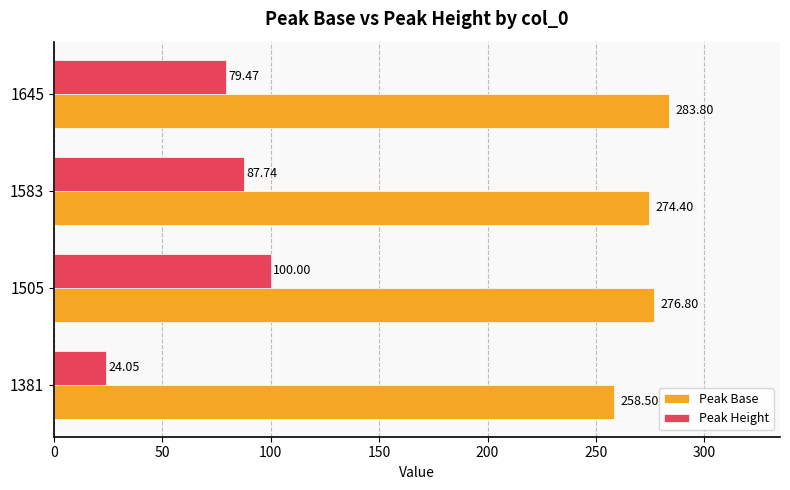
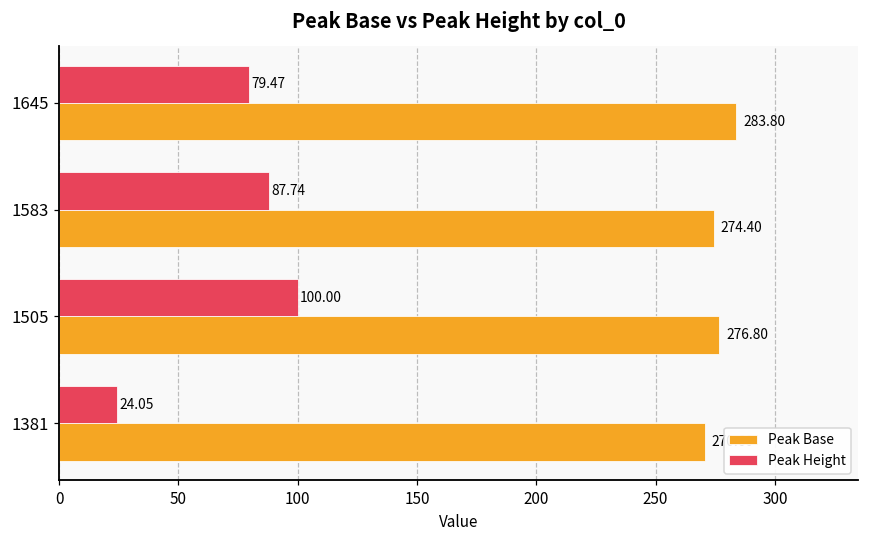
  {
    "Peak Base": {
-     "1381": 259
+     "1381": 271
    },
    "Peak Height": {
      "1645": 79.47,
      "1583": 87.74,
      "1505": 100.00,
      "1381": 24.05
    }
  }
